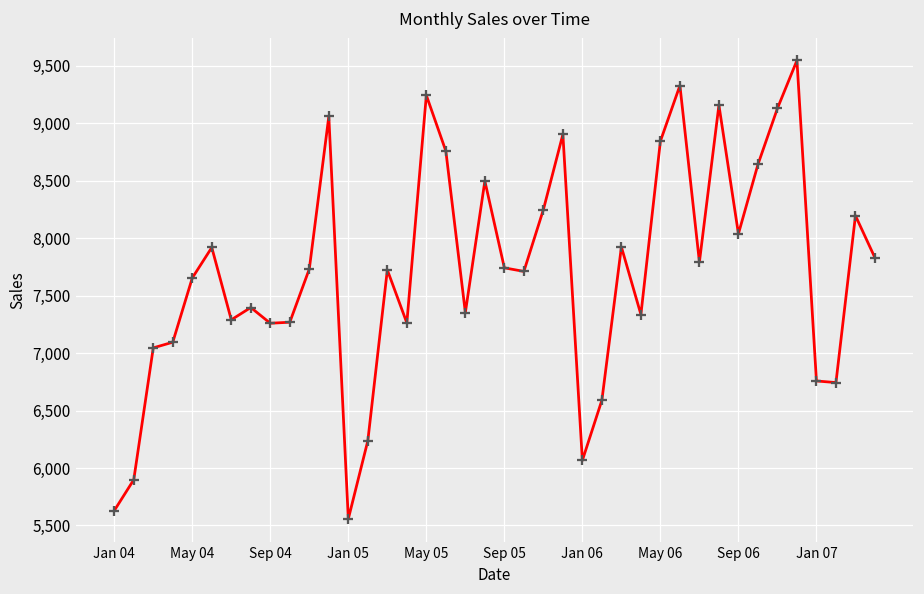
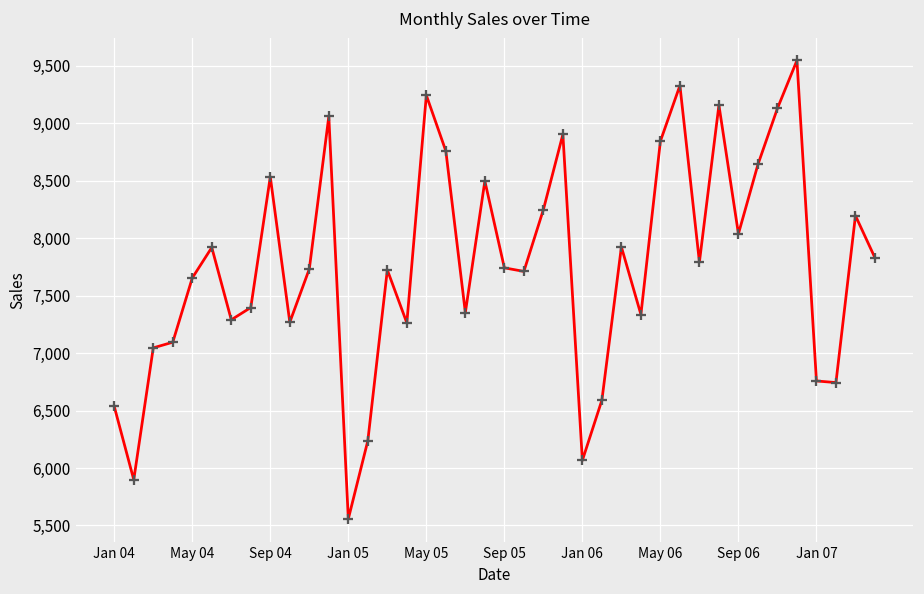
  {
-   "Jan 04": "5,630",
+   "Jan 04": "6,540",
    "May 04": "7,650",
-   "Sep 04": "7,260",
+   "Sep 04": "8,530",
    "Jan 05": "5,560",
    "May 05": "9,240",
    "Sep 05": "7,740",
    "Jan 06": "6,070",
    "May 06": "8,840",
    "Sep 06": "8,040",
    "Jan 07": "6,760"
  }
